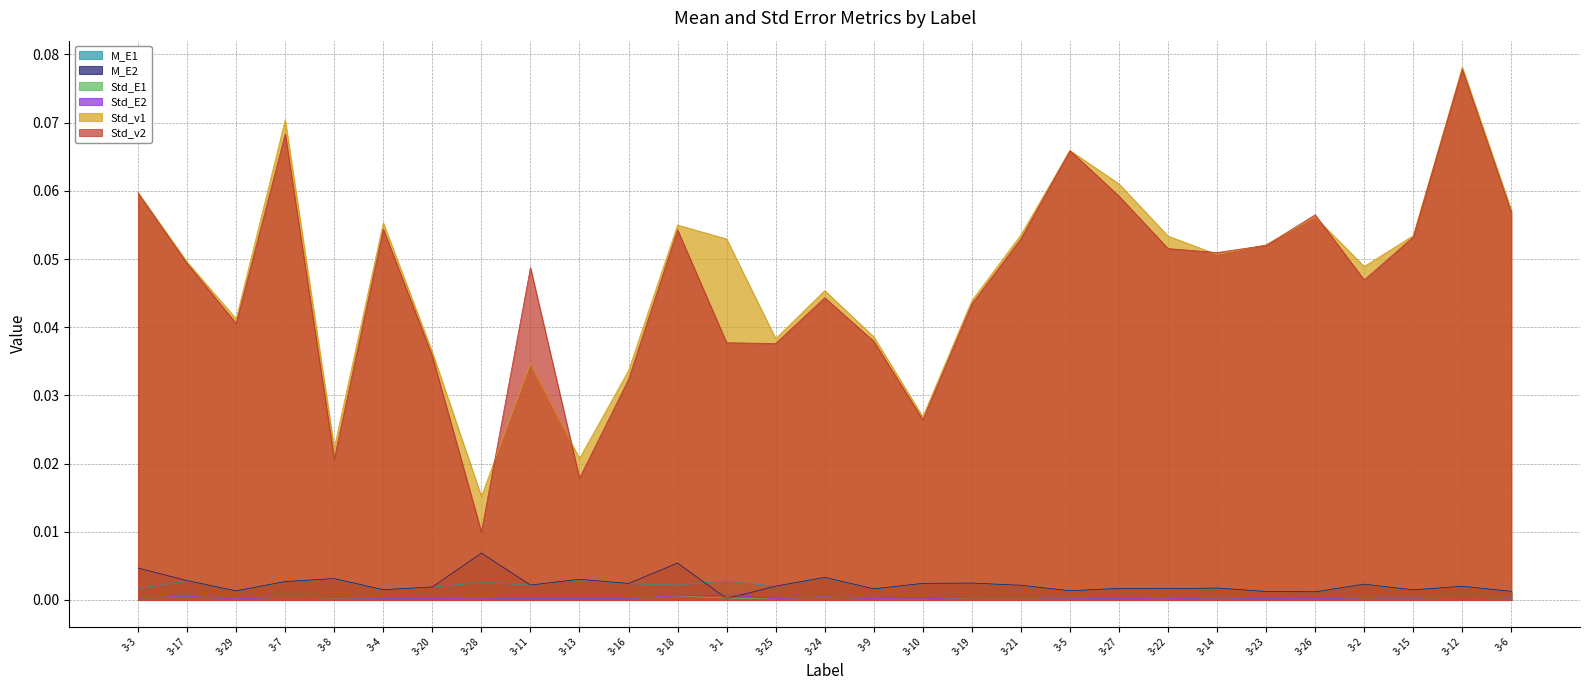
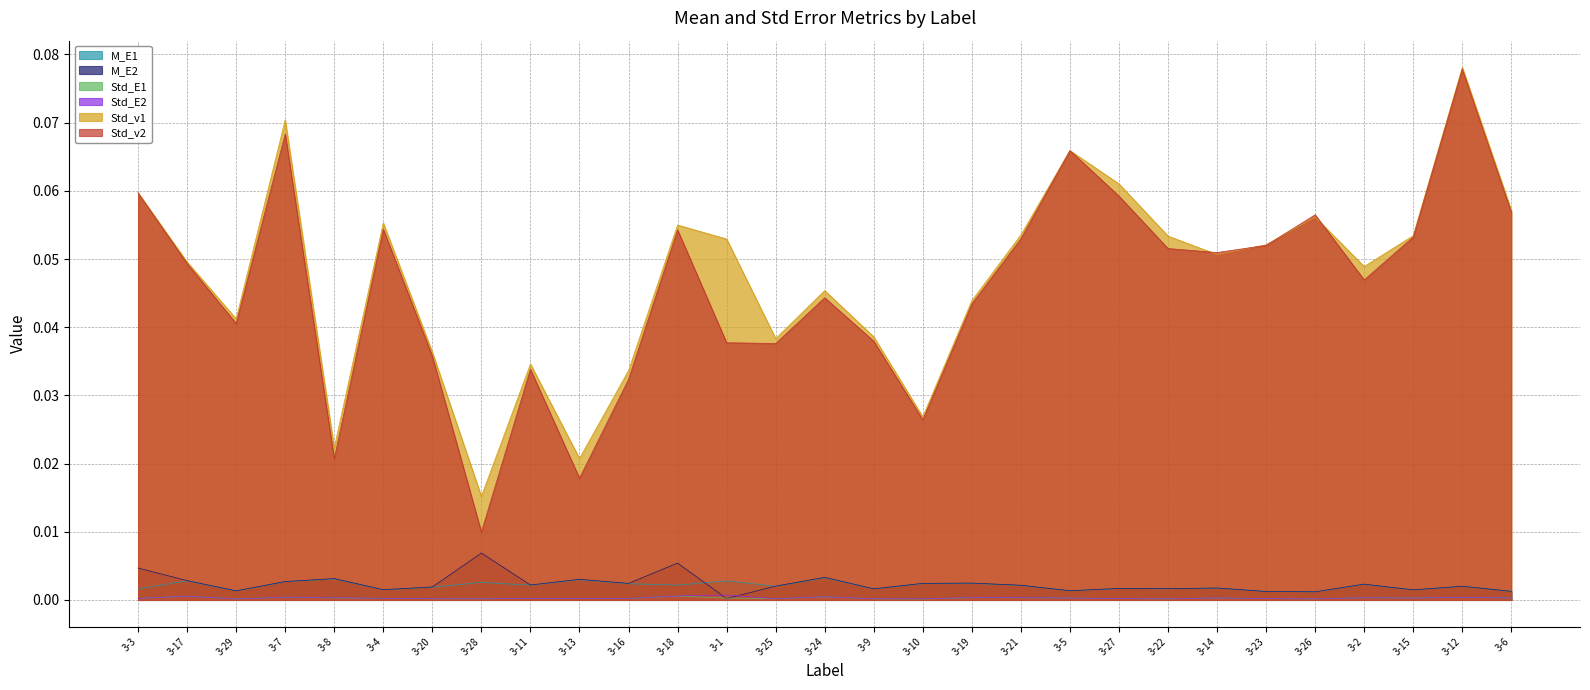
  {
    "M_E1": {
      "3-3": 0.002,
      "3-28": 0.003,
      "3-18": 0.002,
      "3-1": 0.003
    },
    "M_E2": {
      "3-3": 0.005,
      "3-28": 0.007,
      "3-18": 0.005
    },
    "Std_E2": {
      "3-1": 0.001
    },
    "Std_v1": {
      "3-29": 0.041,
      "3-7": 0.070,
      "3-8": 0.022,
      "3-4": 0.055,
      "3-20": 0.036,
      "3-28": 0.015,
      "3-11": 0.035,
      "3-13": 0.021,
      "3-16": 0.034,
      "3-18": 0.055,
      "3-1": 0.053,
      "3-25": 0.038,
      "3-24": 0.045,
      "3-9": 0.039,
      "3-10": 0.027,
      "3-19": 0.044,
      "3-21": 0.054,
      "3-27": 0.061,
      "3-22": 0.053,
      "3-2": 0.049
    },
    "Std_v2": {
      "3-29": 0.041,
      "3-7": 0.068,
      "3-8": 0.021,
      "3-4": 0.054,
      "3-20": 0.036,
      "3-28": 0.010,
-     "3-11": 0.049,
+     "3-11": 0.034,
      "3-13": 0.018,
      "3-16": 0.032,
      "3-18": 0.054,
      "3-1": 0.038,
      "3-25": 0.038,
      "3-24": 0.044,
      "3-9": 0.038,
      "3-10": 0.026,
      "3-19": 0.043,
      "3-21": 0.053,
      "3-27": 0.059,
      "3-22": 0.052,
      "3-2": 0.047
    }
  }
